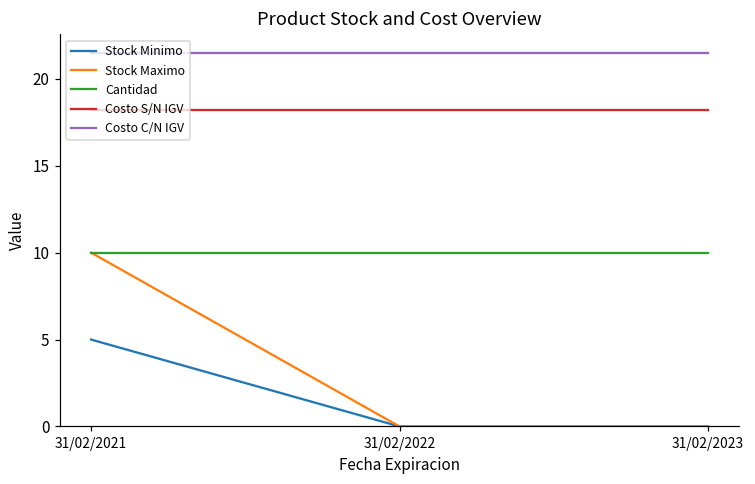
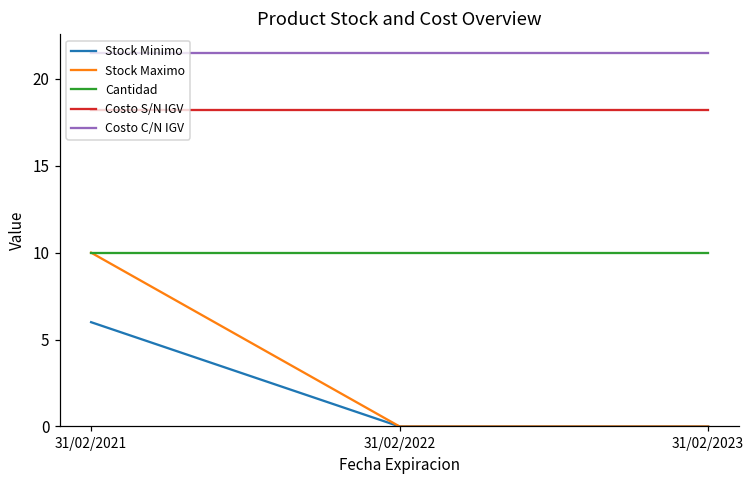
  {
    "Stock Minimo": {
-     "31/02/2021": 5
+     "31/02/2021": 6
    },
    "Cantidad": {
      "31/02/2022": 10,
      "31/02/2023": 10
    },
    "Costo S/N IGV": {
      "31/02/2022": 18.2,
      "31/02/2023": 18.2
    },
    "Costo C/N IGV": {
      "31/02/2022": 21.5,
      "31/02/2023": 21.5
    }
  }
